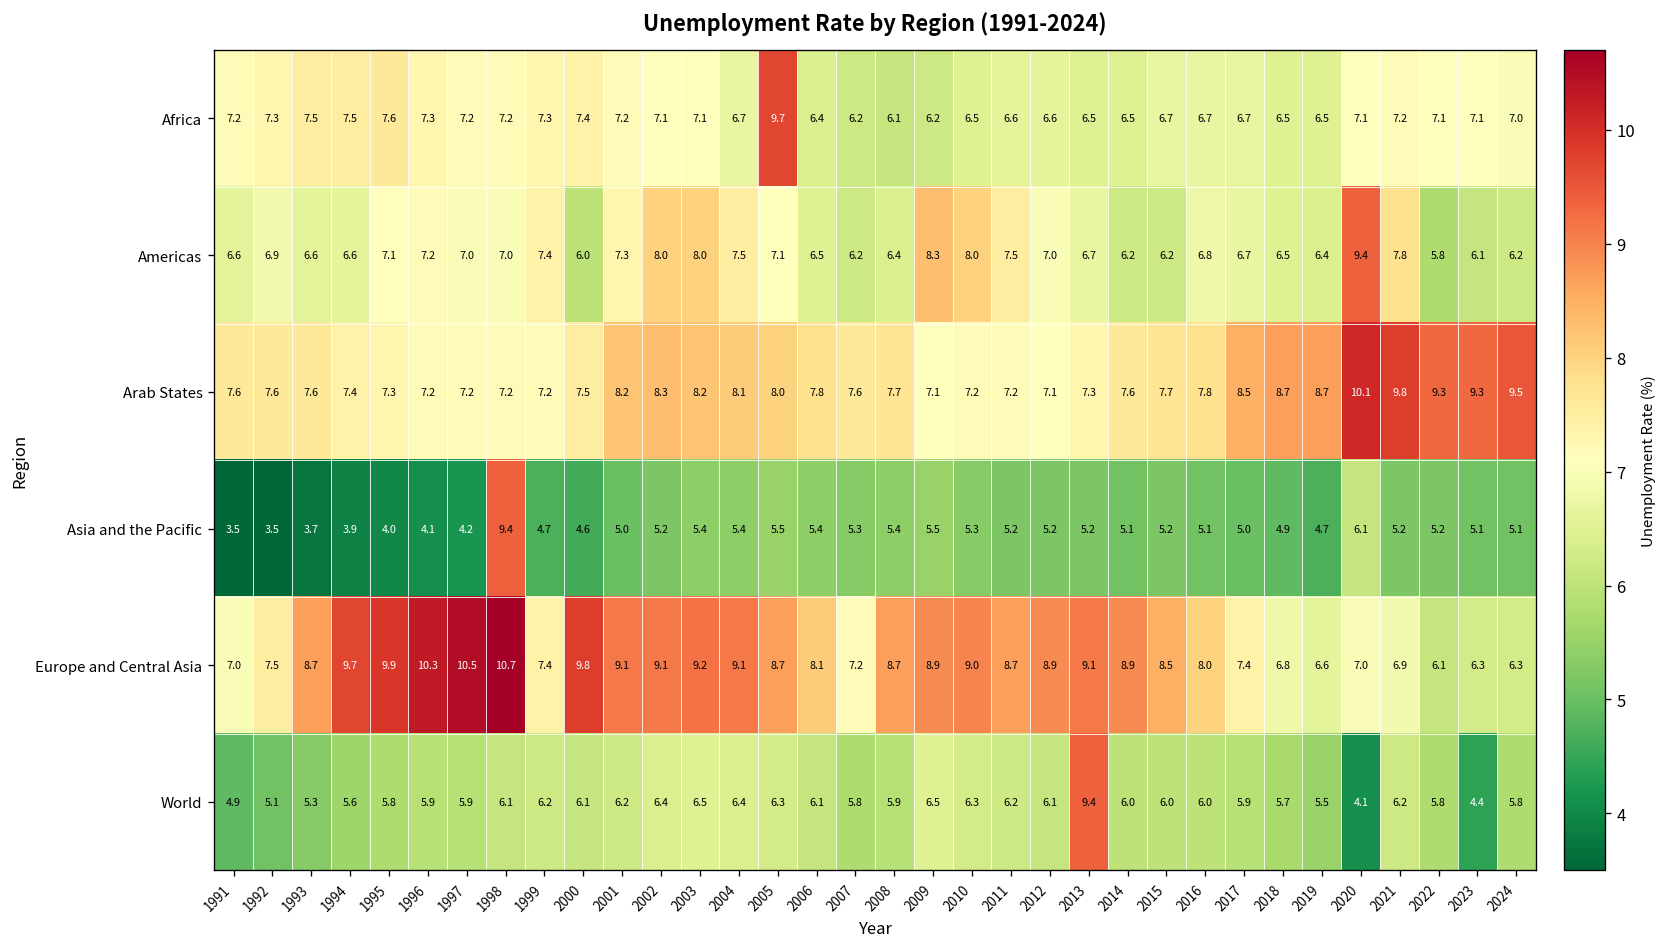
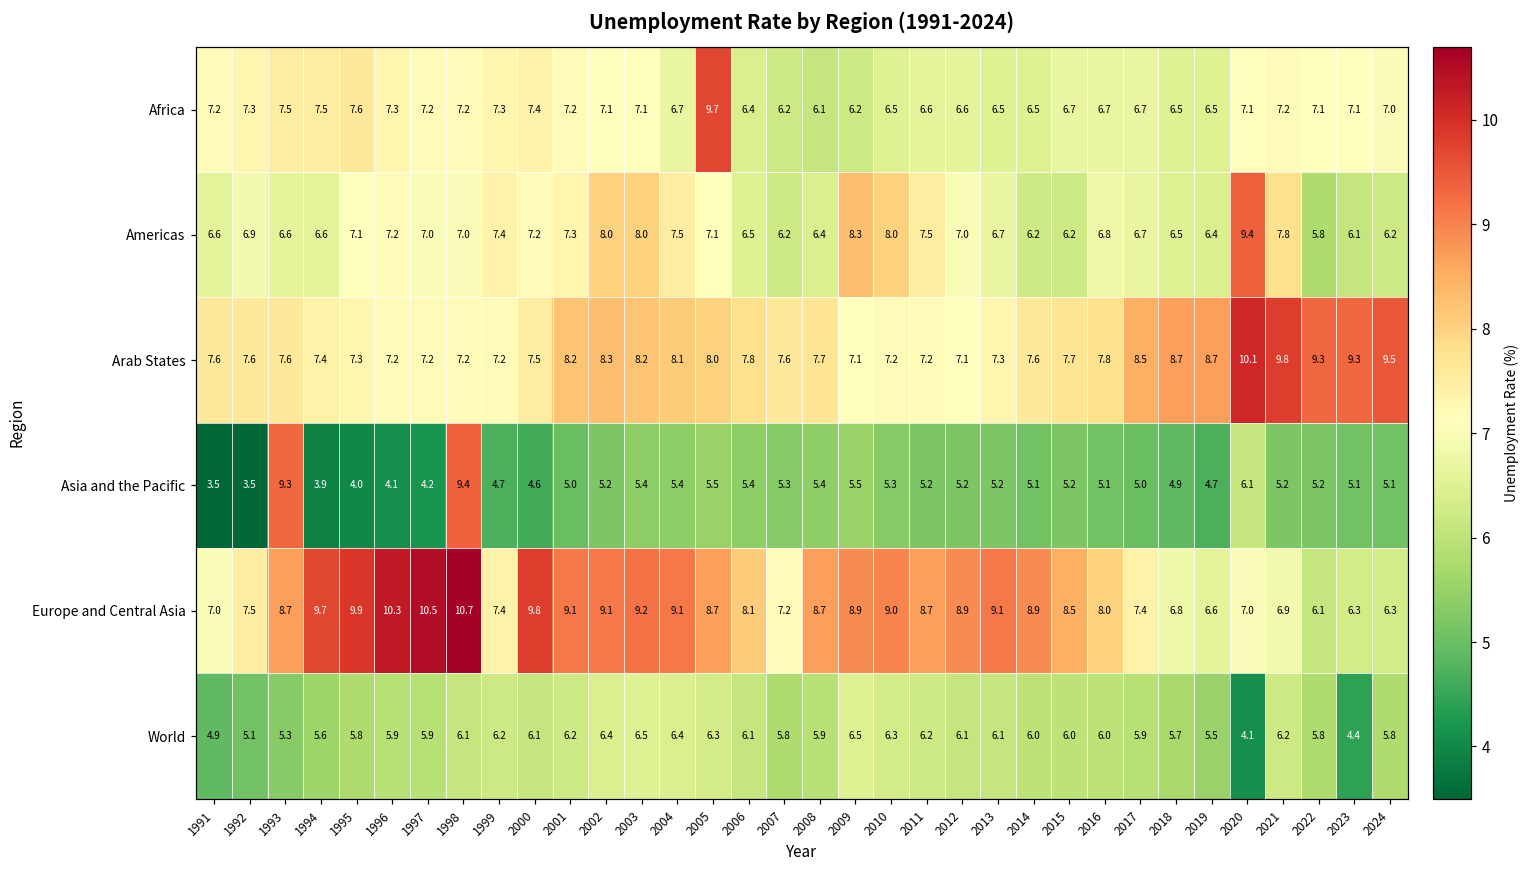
  {
    "Americas": {
      "1991": 6.6,
      "1992": 6.9,
      "1993": 6.6,
      "1994": 6.6,
      "1995": 7.1,
      "1996": 7.2,
      "1997": 7.0,
      "1998": 7.0,
      "1999": 7.4,
-     "2000": 6.0,
+     "2000": 7.2,
      "2001": 7.3,
      "2002": 8.0,
      "2003": 8.0,
      "2004": 7.5,
      "2005": 7.1,
      "2006": 6.5,
      "2007": 6.2,
      "2008": 6.4,
      "2009": 8.3,
      "2010": 8.0,
      "2011": 7.5,
      "2012": 7.0,
      "2013": 6.7,
      "2014": 6.2,
      "2015": 6.2,
      "2016": 6.8,
      "2017": 6.7,
      "2018": 6.5,
      "2019": 6.4,
      "2020": 9.4,
      "2021": 7.8,
      "2022": 5.8,
      "2023": 6.1,
      "2024": 6.2
    },
    "Asia and the Pacific": {
      "1991": 3.5,
      "1992": 3.5,
-     "1993": 3.7,
+     "1993": 9.3,
      "1994": 3.9,
      "1995": 4.0,
      "1996": 4.1,
      "1997": 4.2,
      "1998": 9.4,
      "1999": 4.7,
      "2000": 4.6,
      "2001": 5.0,
      "2002": 5.2,
      "2003": 5.4,
      "2004": 5.4,
      "2005": 5.5,
      "2006": 5.4,
      "2007": 5.3,
      "2008": 5.4,
      "2009": 5.5,
      "2010": 5.3,
      "2011": 5.2,
      "2012": 5.2,
      "2013": 5.2,
      "2014": 5.1,
      "2015": 5.2,
      "2016": 5.1,
      "2017": 5.0,
      "2018": 4.9,
      "2019": 4.7,
      "2020": 6.1,
      "2021": 5.2,
      "2022": 5.2,
      "2023": 5.1,
      "2024": 5.1
    },
    "World": {
      "1991": 4.9,
      "1992": 5.1,
      "1993": 5.3,
      "1994": 5.6,
      "1995": 5.8,
      "1996": 5.9,
      "1997": 5.9,
      "1998": 6.1,
      "1999": 6.2,
      "2000": 6.1,
      "2001": 6.2,
      "2002": 6.4,
      "2003": 6.5,
      "2004": 6.4,
      "2005": 6.3,
      "2006": 6.1,
      "2007": 5.8,
      "2008": 5.9,
      "2009": 6.5,
      "2010": 6.3,
      "2011": 6.2,
      "2012": 6.1,
-     "2013": 9.4,
+     "2013": 6.1,
      "2014": 6.0,
      "2015": 6.0,
      "2016": 6.0,
      "2017": 5.9,
      "2018": 5.7,
      "2019": 5.5,
      "2020": 4.1,
      "2021": 6.2,
      "2022": 5.8,
      "2023": 4.4,
      "2024": 5.8
    }
  }
